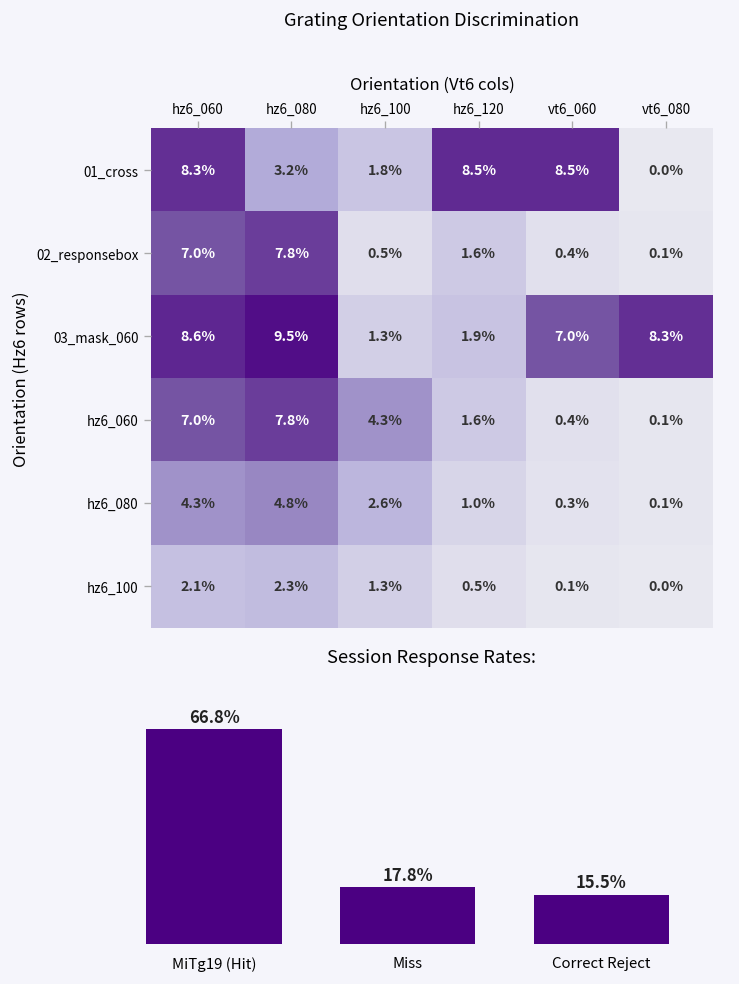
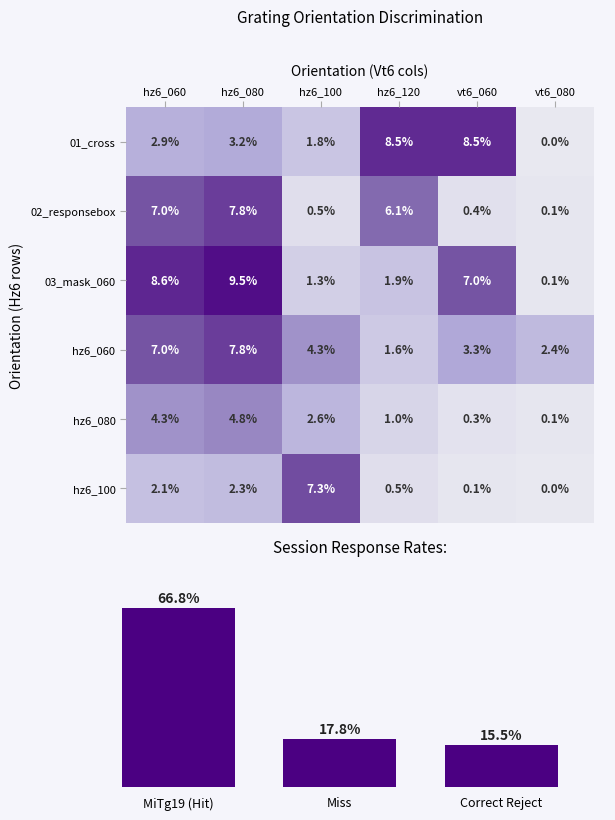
  {
    "Grating Orientation Discrimination": {
      "01_cross": {
-       "hz6_060": "8.3%",
+       "hz6_060": "2.9%",
        "hz6_080": "3.2%",
        "hz6_100": "1.8%",
        "hz6_120": "8.5%",
        "vt6_060": "8.5%",
        "vt6_080": "0.0%"
      },
      "02_responsebox": {
        "hz6_060": "7.0%",
        "hz6_080": "7.8%",
        "hz6_100": "0.5%",
-       "hz6_120": "1.6%",
+       "hz6_120": "6.1%",
        "vt6_060": "0.4%",
        "vt6_080": "0.1%"
      },
      "03_mask_060": {
        "hz6_060": "8.6%",
        "hz6_080": "9.5%",
        "hz6_100": "1.3%",
        "hz6_120": "1.9%",
        "vt6_060": "7.0%",
-       "vt6_080": "8.3%"
+       "vt6_080": "0.1%"
      },
      "hz6_060": {
        "hz6_060": "7.0%",
        "hz6_080": "7.8%",
        "hz6_100": "4.3%",
        "hz6_120": "1.6%",
-       "vt6_060": "0.4%",
-       "vt6_080": "0.1%"
+       "vt6_060": "3.3%",
+       "vt6_080": "2.4%"
      },
      "hz6_080": {
        "hz6_060": "4.3%",
        "hz6_080": "4.8%",
        "hz6_100": "2.6%",
        "hz6_120": "1.0%",
        "vt6_060": "0.3%",
        "vt6_080": "0.1%"
      },
      "hz6_100": {
        "hz6_060": "2.1%",
        "hz6_080": "2.3%",
-       "hz6_100": "1.3%",
+       "hz6_100": "7.3%",
        "hz6_120": "0.5%",
        "vt6_060": "0.1%",
        "vt6_080": "0.0%"
      }
    },
    "Session Response Rates:": {
      "MiTg19 (Hit)": "66.8%",
      "Miss": "17.8%",
      "Correct Reject": "15.5%"
    }
  }
